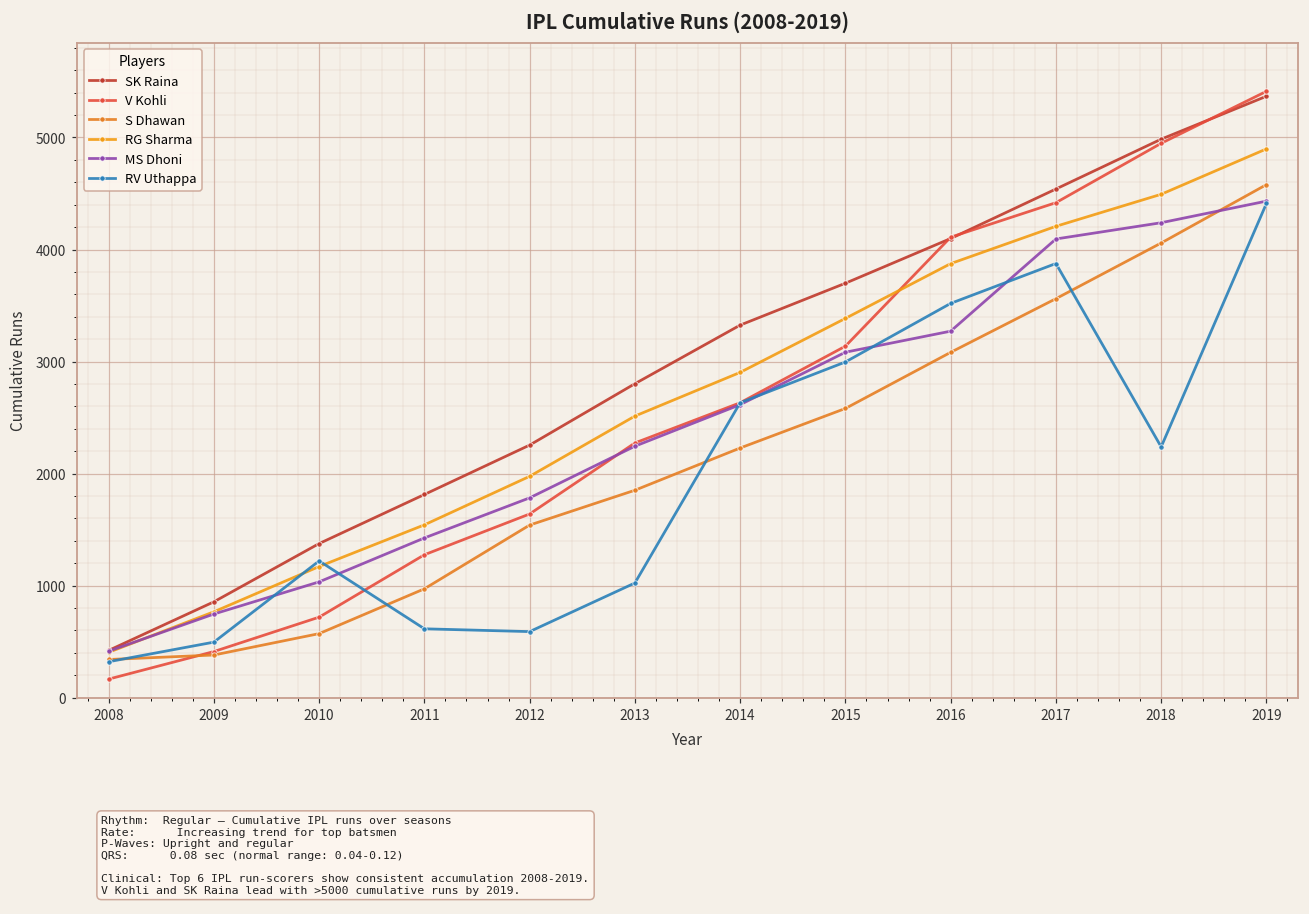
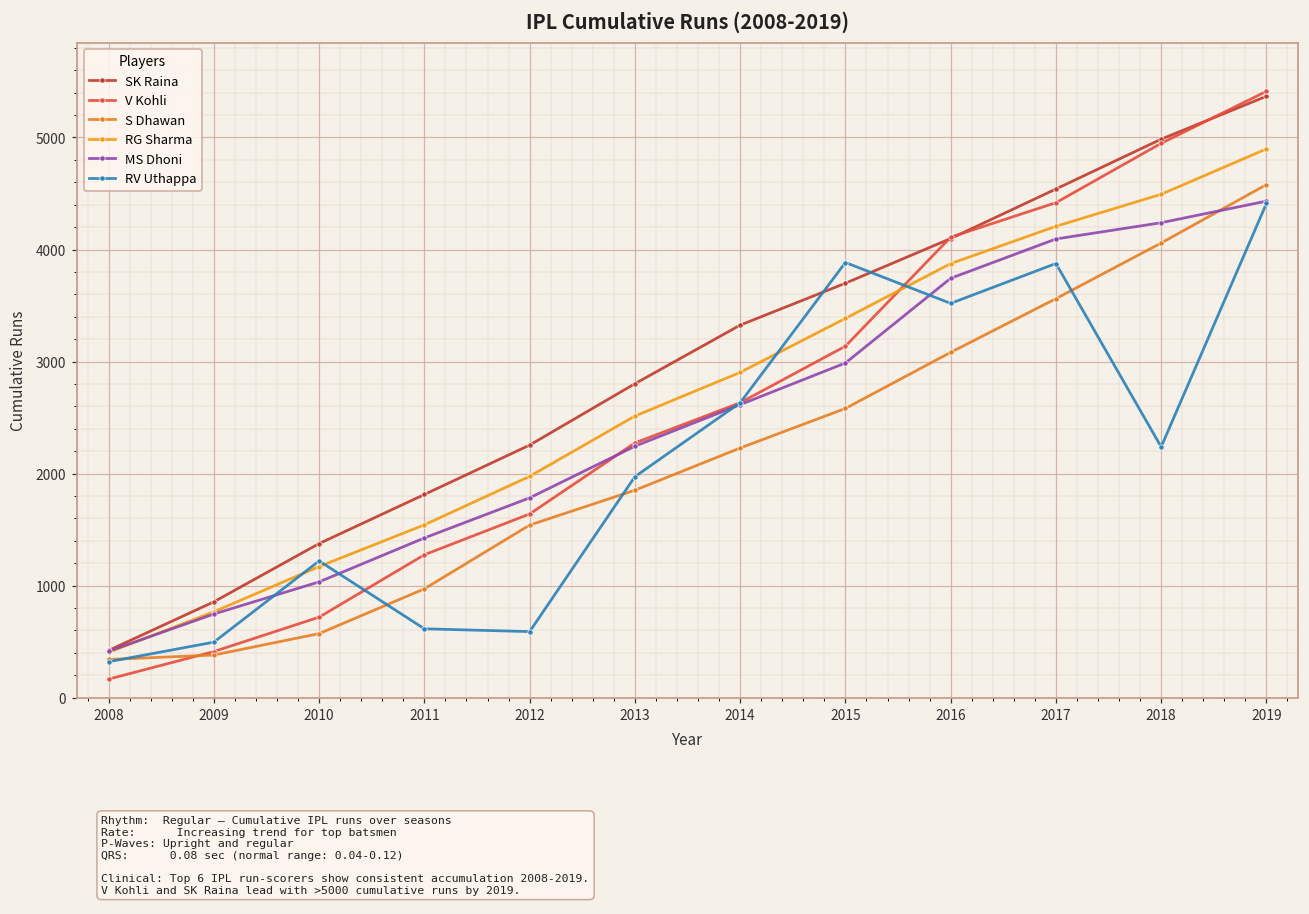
  {
    "MS Dhoni": {
      "2010": 1030,
      "2011": 1430,
      "2012": 1780,
      "2013": 2240,
-     "2015": 3080,
-     "2016": 3270,
+     "2015": 2990,
+     "2016": 3740,
      "2017": 4090,
      "2018": 4240
    },
    "RV Uthappa": {
      "2009": 500,
      "2010": 1220,
      "2011": 610,
      "2012": 590,
-     "2013": 1020,
-     "2015": 3000,
+     "2013": 1970,
+     "2015": 3880,
      "2016": 3520,
      "2017": 3880,
      "2018": 2240
    }
  }
